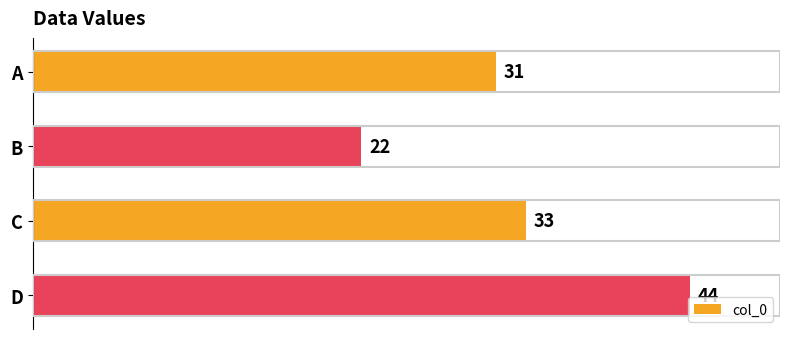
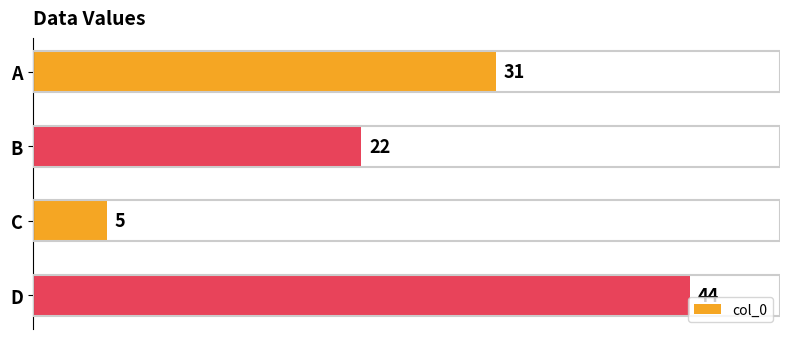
  {
    "A": 31,
    "B": 22,
-   "C": 33
+   "C": 5
  }
